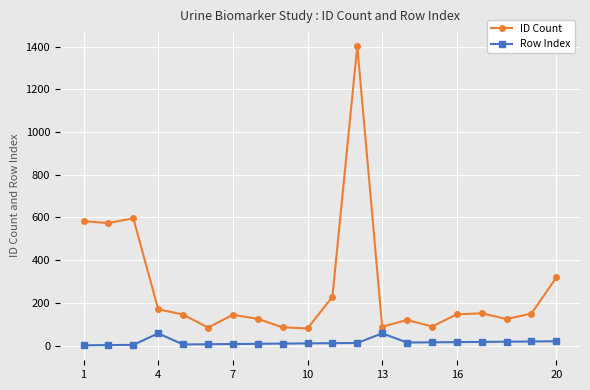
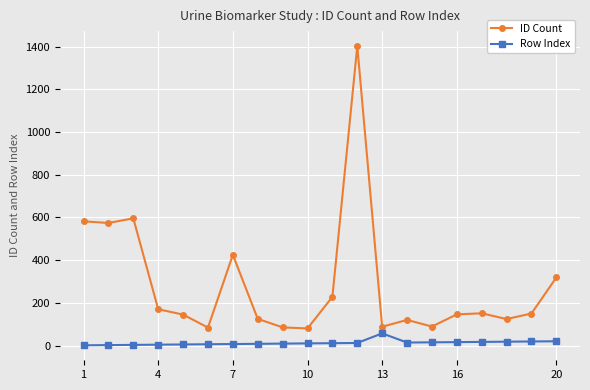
  {
    "ID Count": {
      "1": 580,
      "4": 170,
-     "7": 140,
+     "7": 430,
      "10": 80,
      "13": 90,
      "16": 150,
      "20": 320
    },
    "Row Index": {
      "1": 0,
-     "4": 60,
+     "4": 0,
      "7": 10,
      "10": 10,
      "13": 60,
      "16": 20,
      "20": 20
    }
  }
